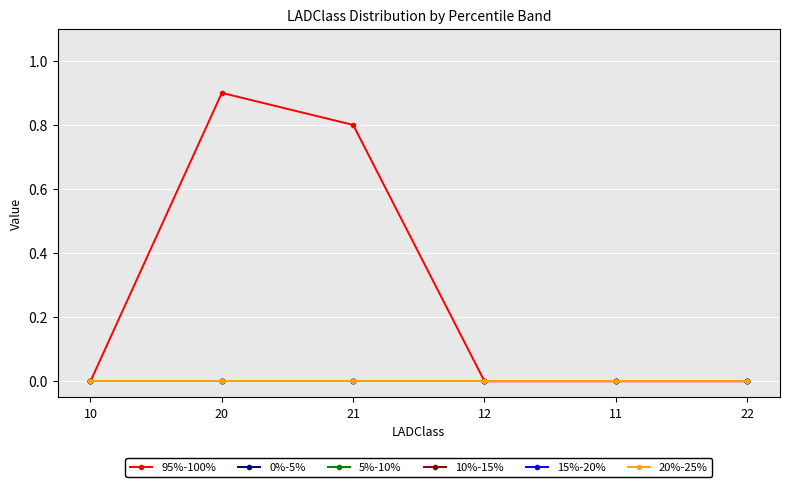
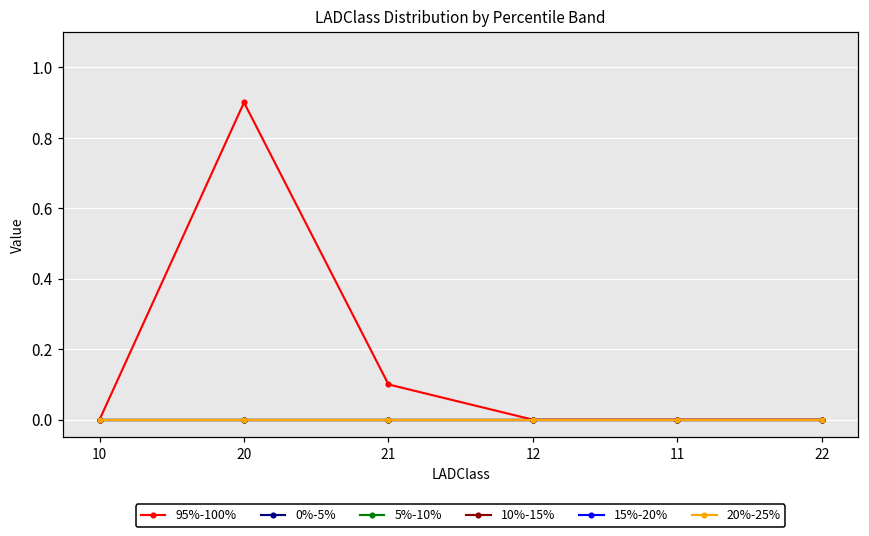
  {
    "95%-100%": {
      "20": 0.9,
-     "21": 0.8
+     "21": 0.1
    },
    "20%-25%": {
      "20": 0.0,
      "21": 0.0
    }
  }
